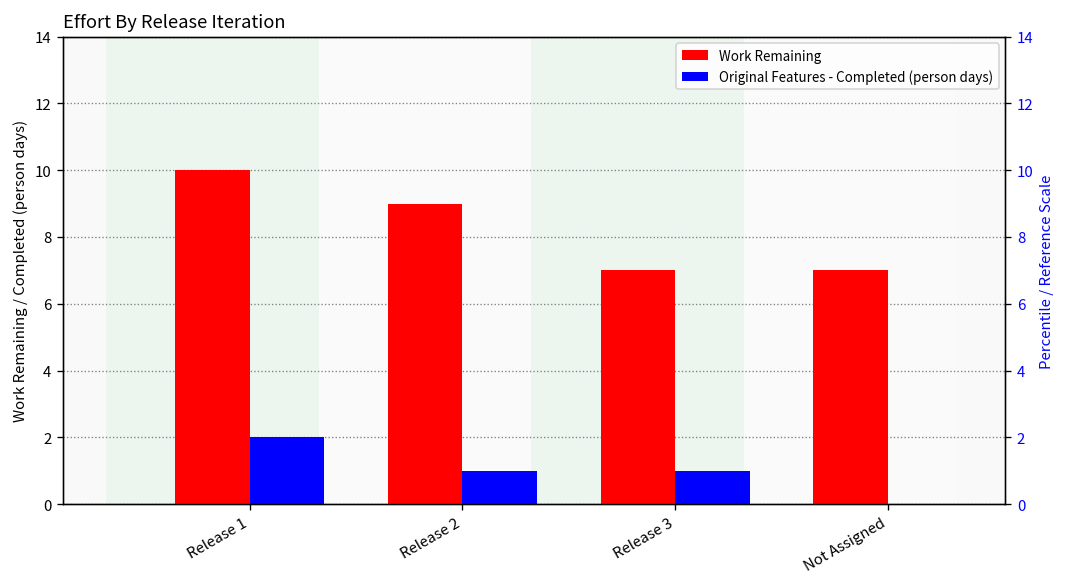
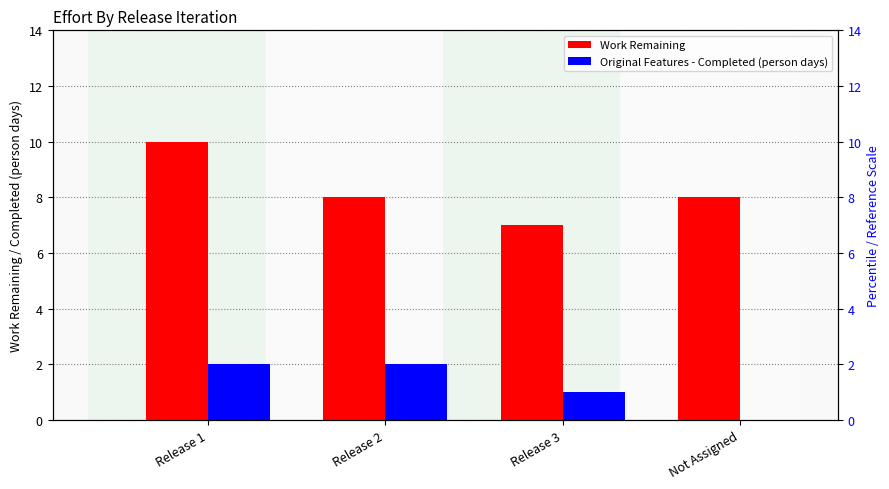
  {
    "Work Remaining": {
      "Release 1": 10,
-     "Release 2": 9,
+     "Release 2": 8,
      "Release 3": 7,
-     "Not Assigned": 7
+     "Not Assigned": 8
    },
    "Original Features - Completed (person days)": {
      "Release 1": 2,
-     "Release 2": 1,
+     "Release 2": 2,
      "Release 3": 1,
      "Not Assigned": 0
    }
  }
